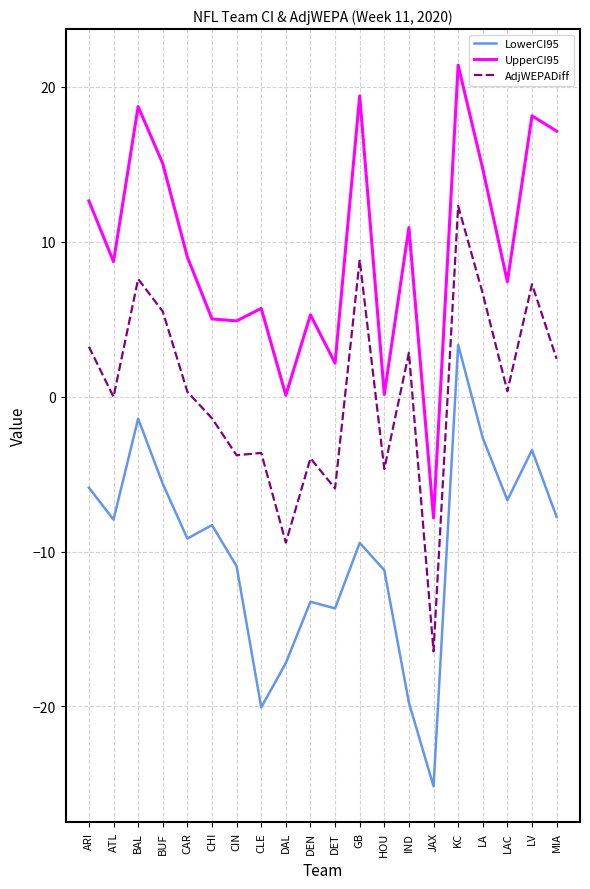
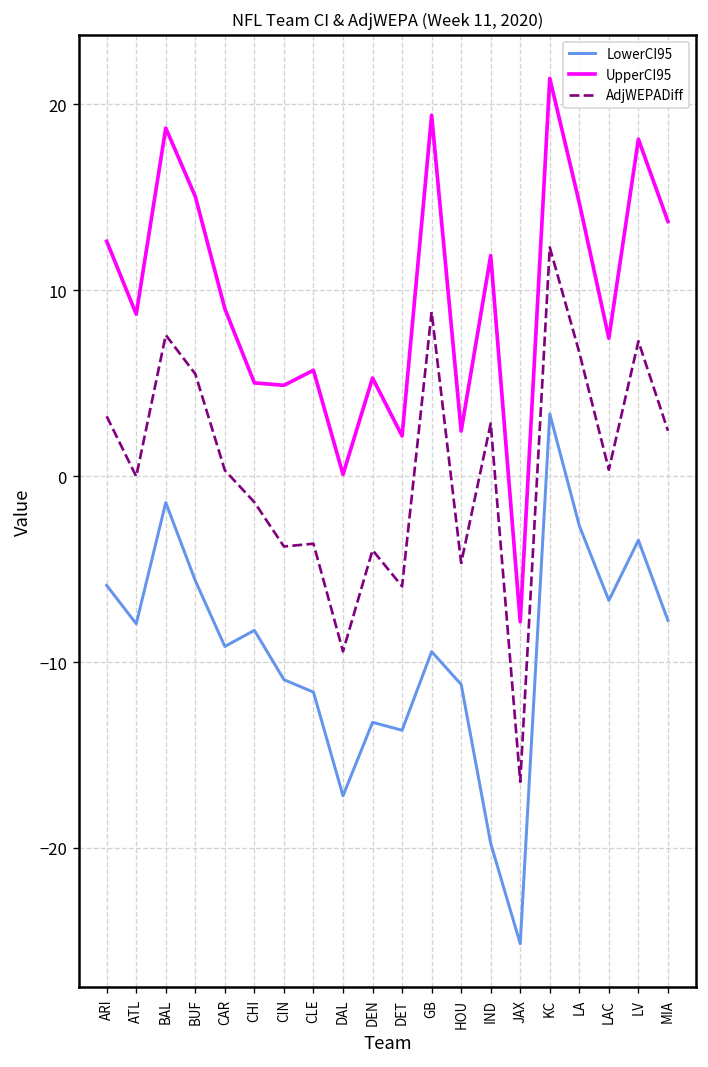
  {
    "LowerCI95": {
      "ARI": -5.9,
      "ATL": -7.9,
      "BAL": -1.4,
      "BUF": -5.6,
      "CAR": -9.2,
      "CHI": -8.3,
      "CIN": -10.9,
-     "CLE": -20.1,
+     "CLE": -11.6,
      "DAL": -17.2,
      "DEN": -13.2,
      "DET": -13.7,
      "GB": -9.4,
      "HOU": -11.2,
      "IND": -19.8,
      "JAX": -25.2,
      "KC": 3.3,
      "LA": -2.7,
      "LAC": -6.7,
      "LV": -3.4,
      "MIA": -7.8
    },
    "UpperCI95": {
      "ARI": 12.6,
      "ATL": 8.7,
      "BAL": 18.7,
      "BUF": 15.0,
      "CAR": 9.0,
      "CHI": 5.0,
      "CIN": 4.9,
      "CLE": 5.7,
      "DAL": 0.1,
      "DEN": 5.3,
      "DET": 2.2,
      "GB": 19.4,
-     "HOU": 0.1,
-     "IND": 10.9,
+     "HOU": 2.4,
+     "IND": 11.9,
      "JAX": -7.8,
      "KC": 21.4,
      "LA": 14.7,
      "LAC": 7.4,
      "LV": 18.1,
-     "MIA": 17.1
+     "MIA": 13.7
    },
    "AdjWEPADiff": {
      "ARI": 3.2,
      "ATL": 0.0,
      "BAL": 7.6,
      "BUF": 5.5,
      "CAR": 0.3,
      "CHI": -1.4,
      "CIN": -3.8,
      "CLE": -3.6,
      "DAL": -9.4,
      "DEN": -4.0,
      "DET": -5.9,
      "GB": 8.8,
      "HOU": -4.7,
      "IND": 2.8,
      "JAX": -16.4,
      "KC": 12.3,
      "LA": 6.6,
      "LAC": 0.3,
      "LV": 7.3,
      "MIA": 2.4
    }
  }
